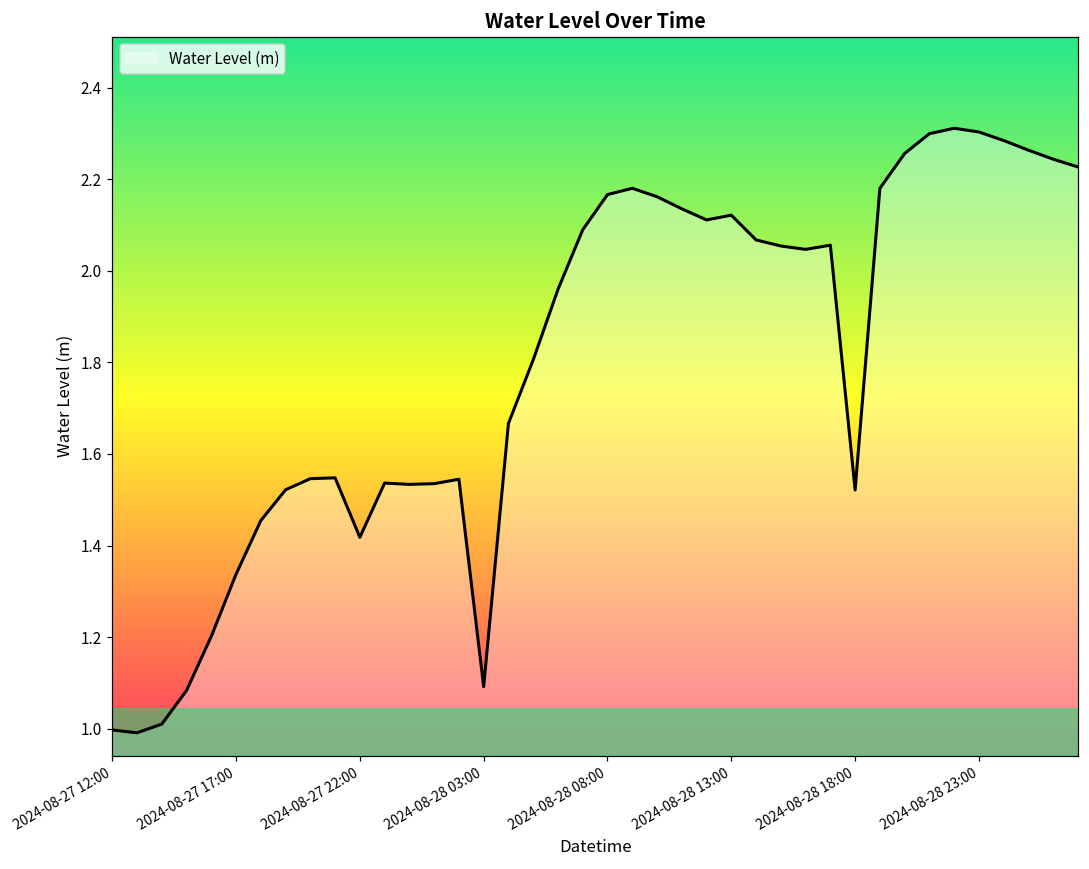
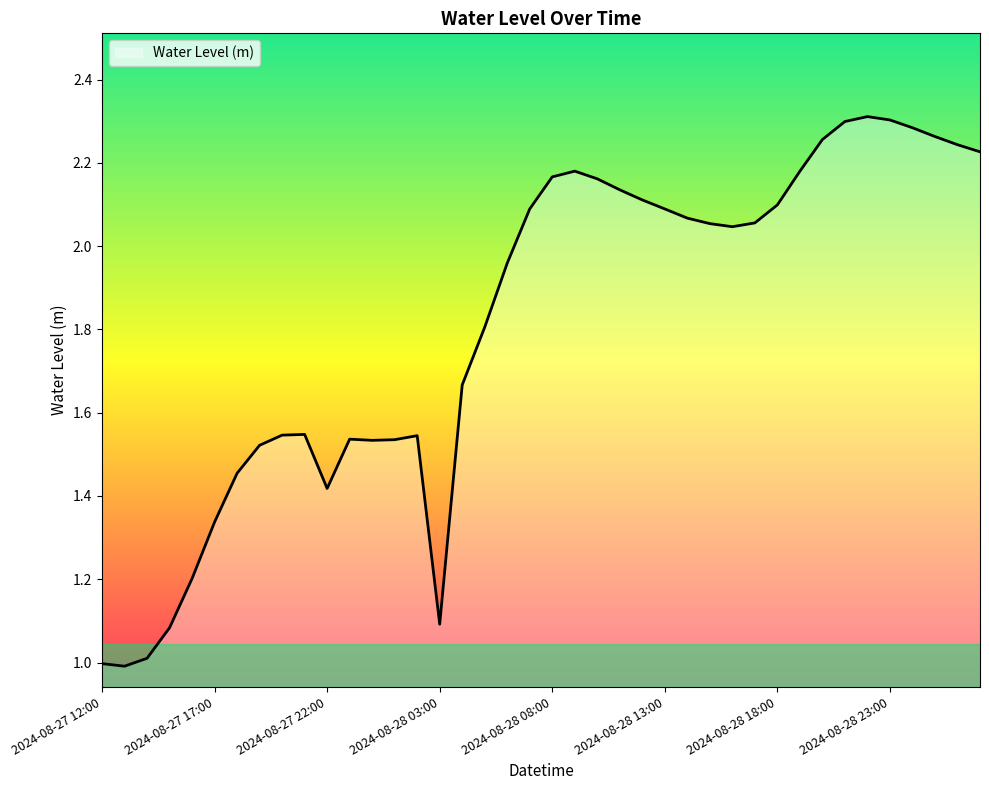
  {
    "2024-08-27 17:00": 1.34,
    "2024-08-27 22:00": 1.42,
    "2024-08-28 03:00": 1.09,
    "2024-08-28 08:00": 2.17,
-   "2024-08-28 13:00": 2.12,
-   "2024-08-28 18:00": 1.52,
+   "2024-08-28 13:00": 2.09,
+   "2024-08-28 18:00": 2.10,
    "2024-08-28 23:00": 2.30
  }
